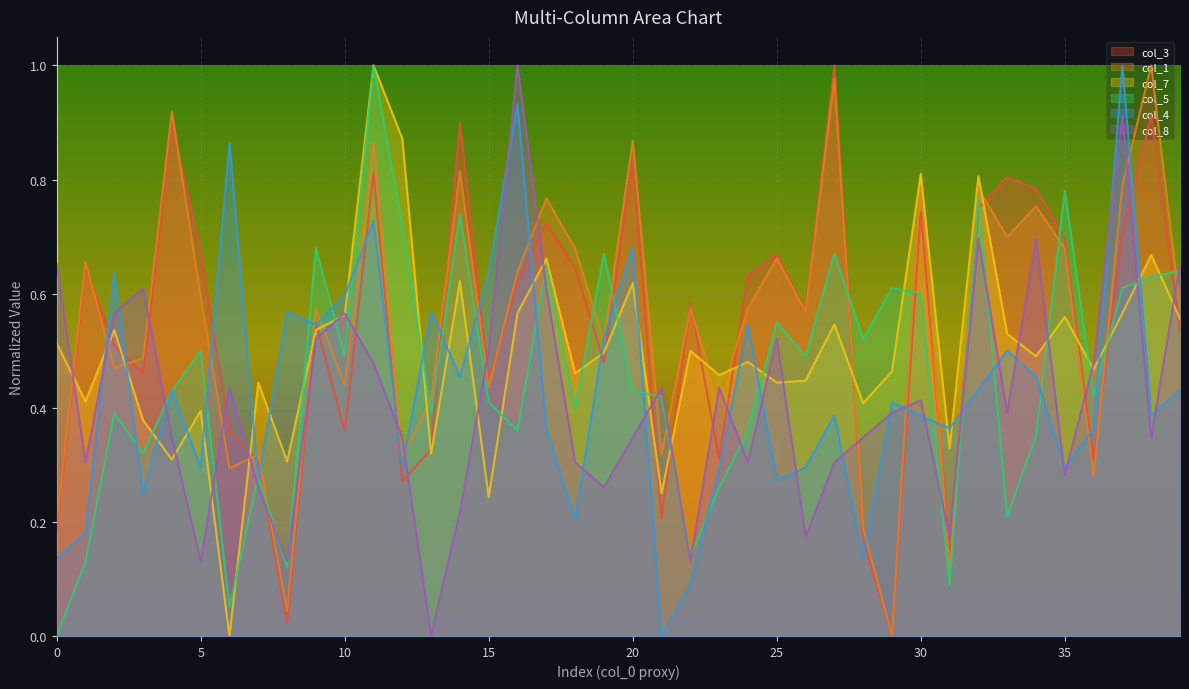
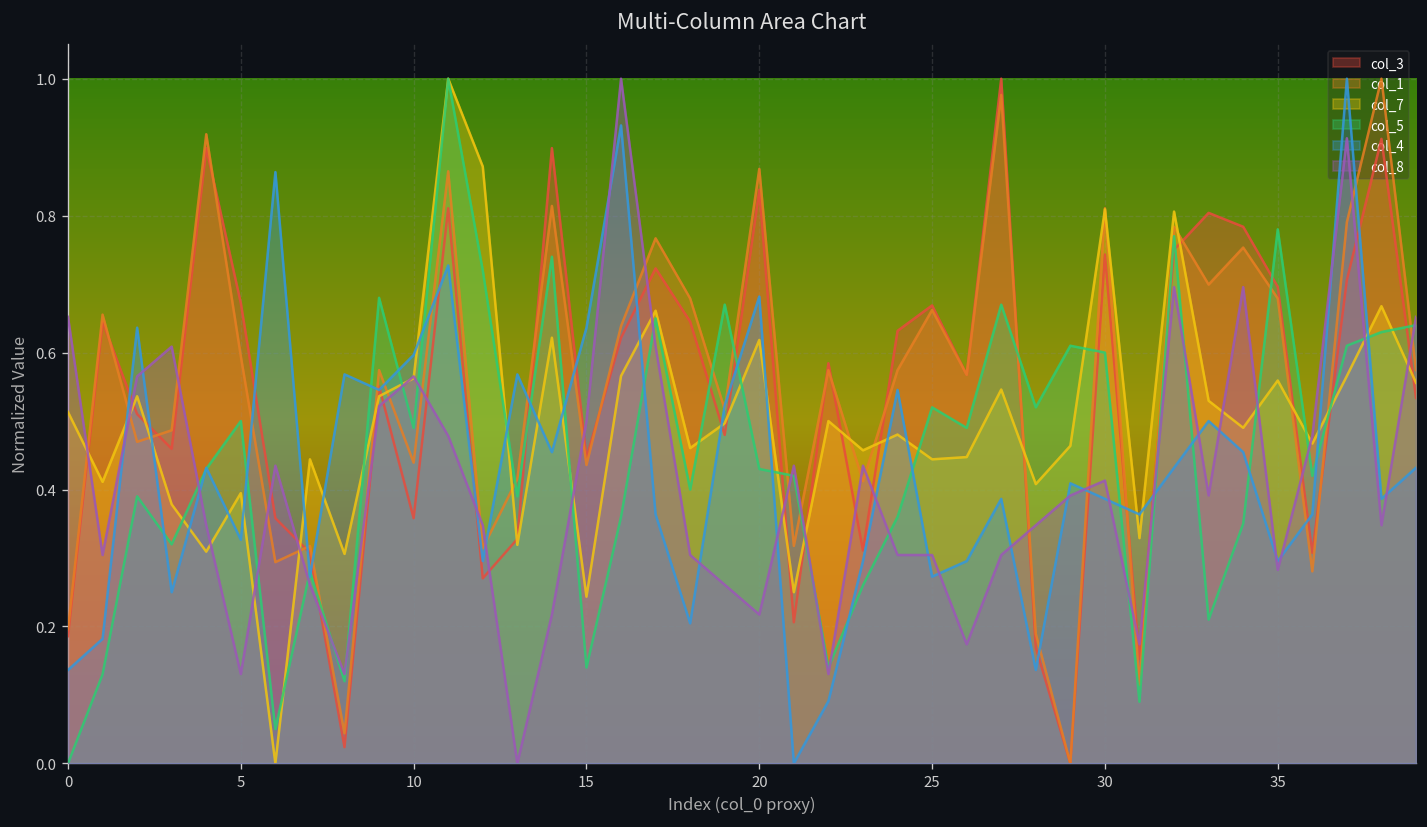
  {
    "col_5": {
      "0": 0.00,
      "5": 0.50,
      "10": 0.49,
-     "15": 0.41,
+     "15": 0.14,
      "20": 0.43,
-     "25": 0.55,
+     "25": 0.52,
      "30": 0.60,
      "35": 0.78
    },
    "col_4": {
      "0": 0.14,
-     "5": 0.30,
+     "5": 0.33,
      "10": 0.60,
      "15": 0.64,
      "20": 0.68,
      "25": 0.27,
      "30": 0.39,
      "35": 0.30
    },
    "col_8": {
      "0": 0.65,
      "5": 0.13,
      "15": 0.50,
-     "20": 0.35,
-     "25": 0.52,
+     "20": 0.22,
+     "25": 0.30,
      "30": 0.41,
      "35": 0.28
    }
  }
